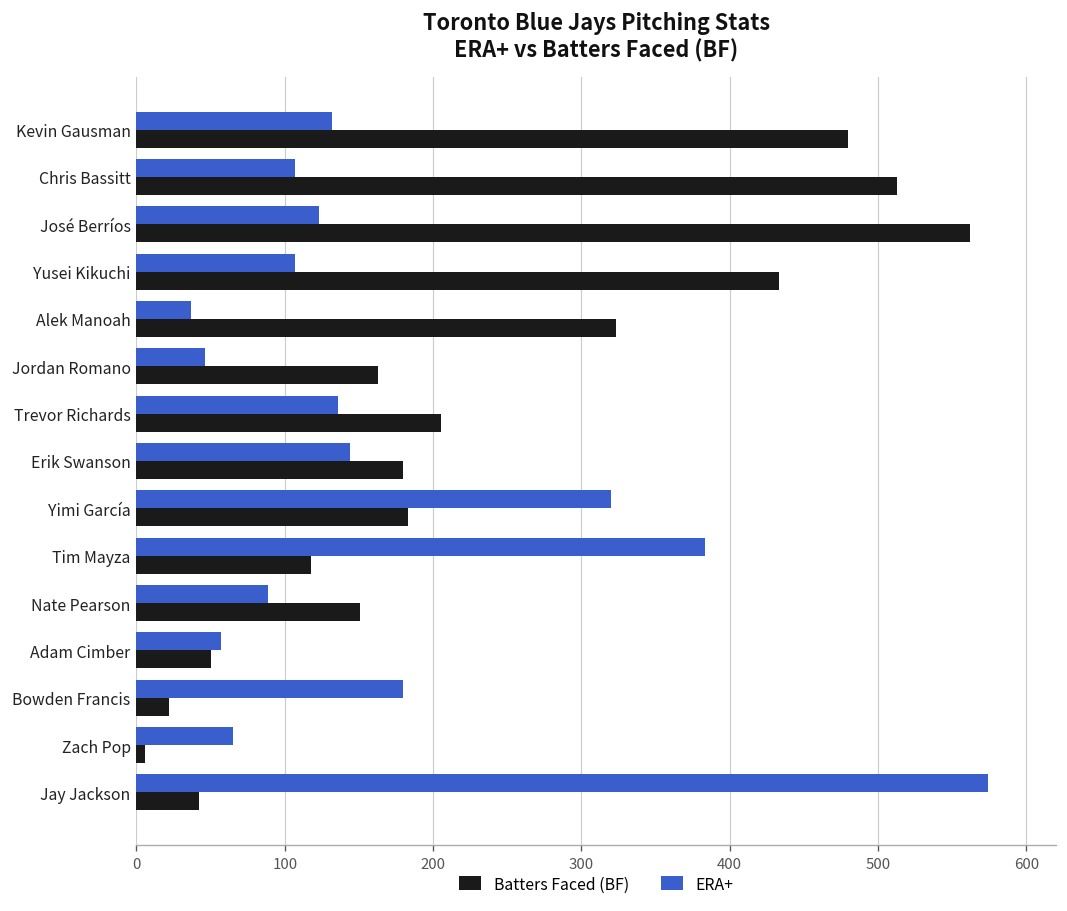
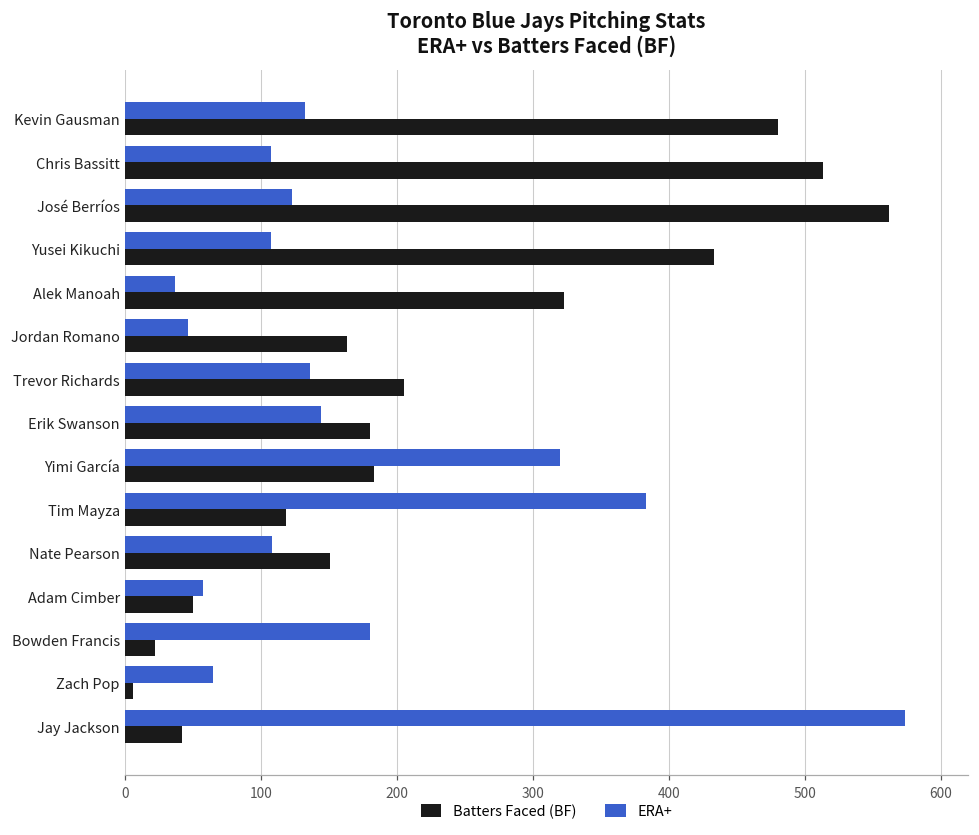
  {
    "Batters Faced (BF)": {
      "Kevin Gausman": 480,
      "Chris Bassitt": 513,
      "José Berríos": 562,
      "Yusei Kikuchi": 433,
      "Alek Manoah": 323,
      "Jordan Romano": 163,
      "Trevor Richards": 205,
      "Erik Swanson": 180,
      "Yimi García": 183,
      "Tim Mayza": 118,
      "Nate Pearson": 151,
      "Adam Cimber": 50,
      "Bowden Francis": 22,
      "Zach Pop": 6,
      "Jay Jackson": 42
    },
    "ERA+": {
      "Kevin Gausman": 132,
      "Chris Bassitt": 107,
      "José Berríos": 123,
      "Yusei Kikuchi": 107,
      "Alek Manoah": 37,
      "Jordan Romano": 46,
      "Trevor Richards": 136,
      "Erik Swanson": 144,
      "Yimi García": 320,
      "Tim Mayza": 383,
-     "Nate Pearson": 89,
+     "Nate Pearson": 108,
      "Adam Cimber": 57,
      "Bowden Francis": 180,
      "Zach Pop": 65,
      "Jay Jackson": 574
    }
  }
